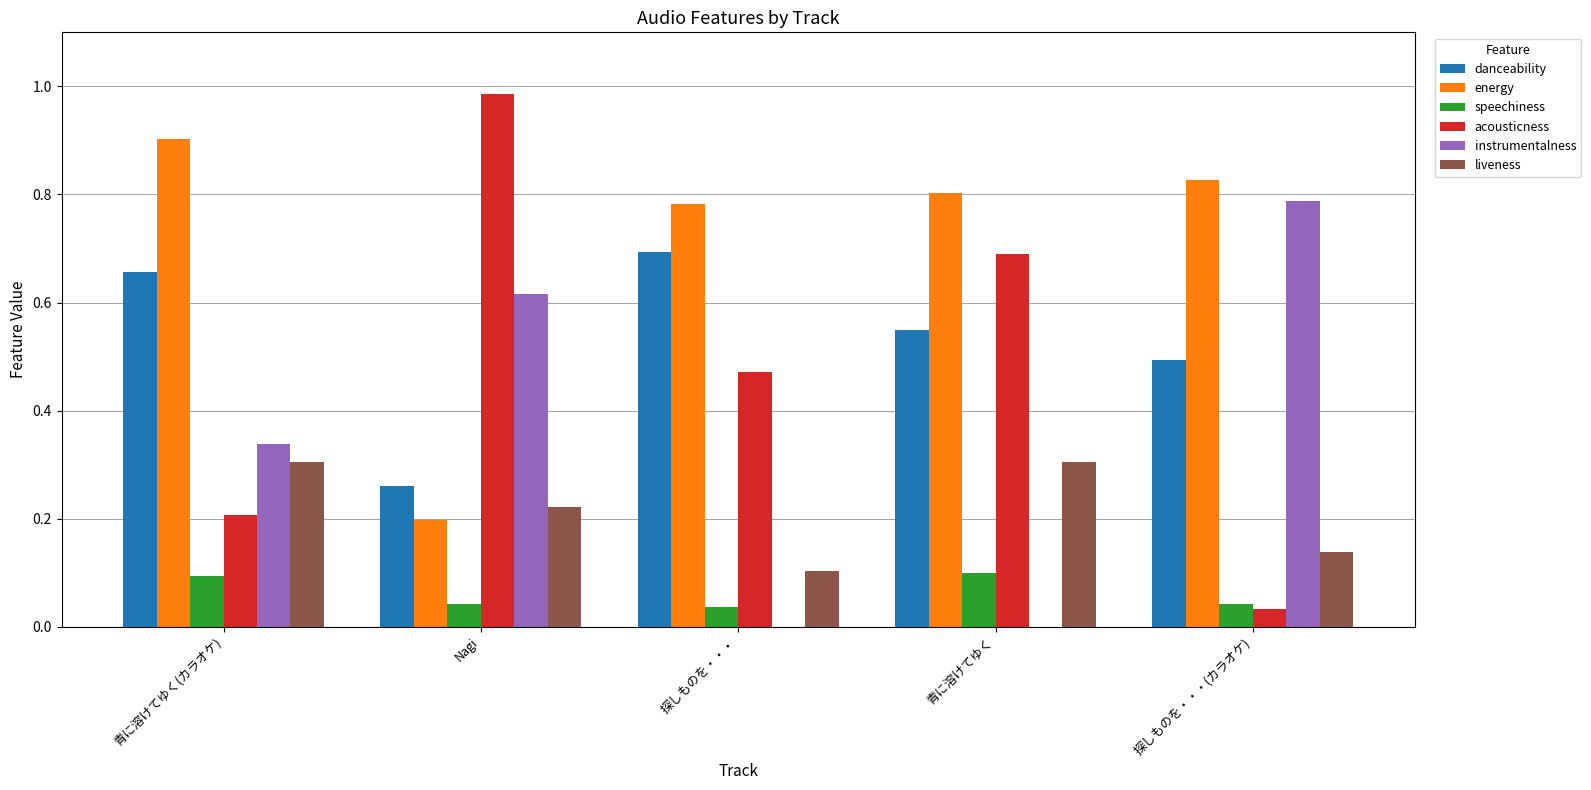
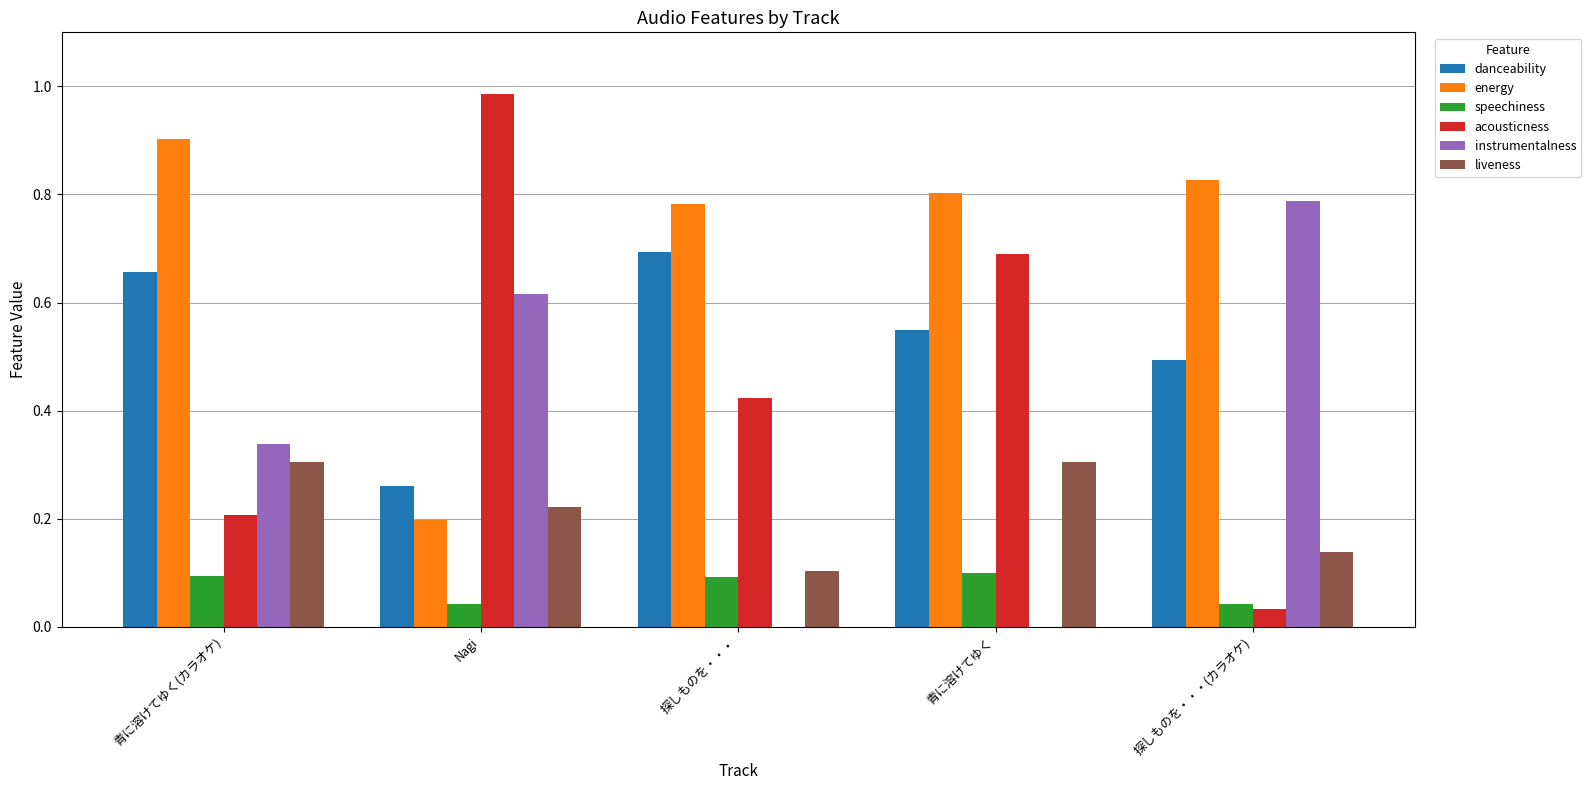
  {
    "danceability": {
      "青に溶けてゆく(カラオケ)": 0.66,
      "Nagi": 0.26,
      "探しものを・・・": 0.69,
      "青に溶けてゆく": 0.55,
      "探しものを・・・(カラオケ)": 0.49
    },
    "energy": {
      "青に溶けてゆく(カラオケ)": 0.90,
      "Nagi": 0.20,
      "探しものを・・・": 0.78,
      "青に溶けてゆく": 0.80,
      "探しものを・・・(カラオケ)": 0.83
    },
    "speechiness": {
      "青に溶けてゆく(カラオケ)": 0.09,
      "Nagi": 0.04,
-     "探しものを・・・": 0.04,
+     "探しものを・・・": 0.09,
      "青に溶けてゆく": 0.10,
      "探しものを・・・(カラオケ)": 0.04
    },
    "acousticness": {
      "青に溶けてゆく(カラオケ)": 0.21,
      "Nagi": 0.99,
-     "探しものを・・・": 0.47,
+     "探しものを・・・": 0.42,
      "青に溶けてゆく": 0.69,
      "探しものを・・・(カラオケ)": 0.03
    },
    "instrumentalness": {
      "青に溶けてゆく(カラオケ)": 0.34,
      "Nagi": 0.62,
      "探しものを・・・(カラオケ)": 0.79
    },
    "liveness": {
      "青に溶けてゆく(カラオケ)": 0.30,
      "Nagi": 0.22,
      "探しものを・・・": 0.10,
      "青に溶けてゆく": 0.30,
      "探しものを・・・(カラオケ)": 0.14
    }
  }
